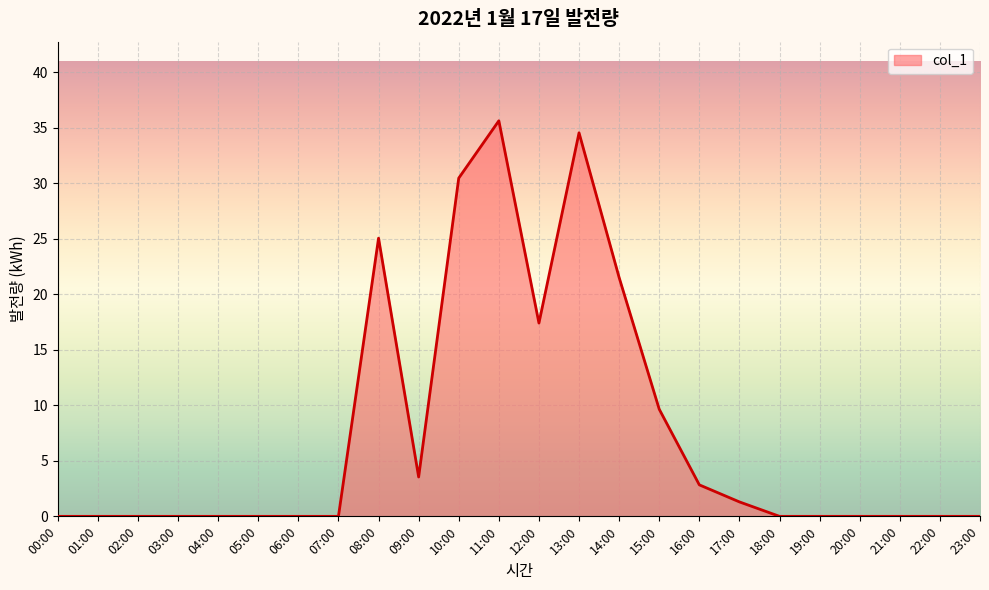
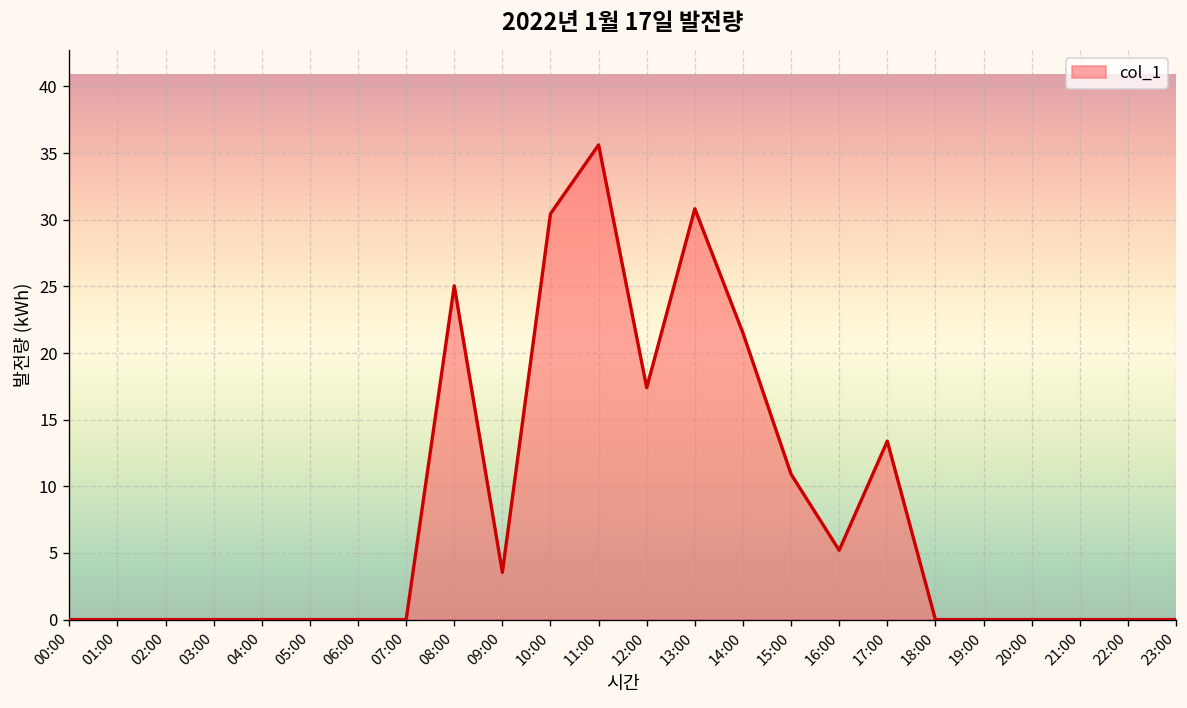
  {
    "00:00": 0.0,
    "01:00": 0.0,
    "02:00": 0.0,
    "03:00": 0.0,
    "04:00": 0.0,
    "05:00": 0.0,
    "06:00": 0.0,
    "07:00": 0.0,
    "08:00": 25.0,
    "09:00": 3.5,
    "10:00": 30.4,
    "11:00": 35.6,
    "12:00": 17.4,
-   "13:00": 34.5,
+   "13:00": 30.8,
    "14:00": 21.5,
-   "15:00": 9.6,
-   "16:00": 2.8,
-   "17:00": 1.3,
+   "15:00": 10.9,
+   "16:00": 5.2,
+   "17:00": 13.4,
    "18:00": 0.0,
    "19:00": 0.0,
    "20:00": 0.0,
    "21:00": 0.0,
    "22:00": 0.0,
    "23:00": 0.0
  }
